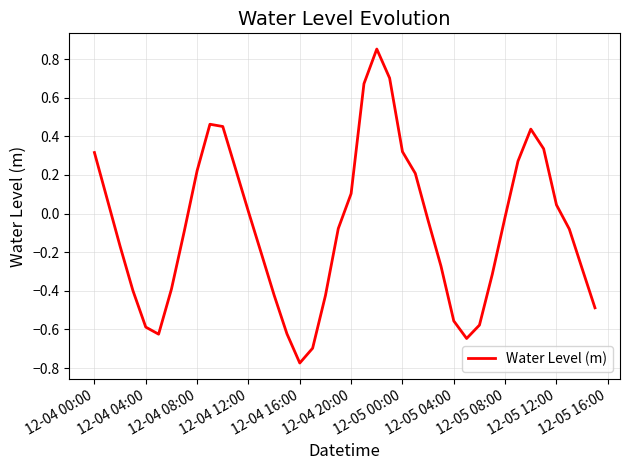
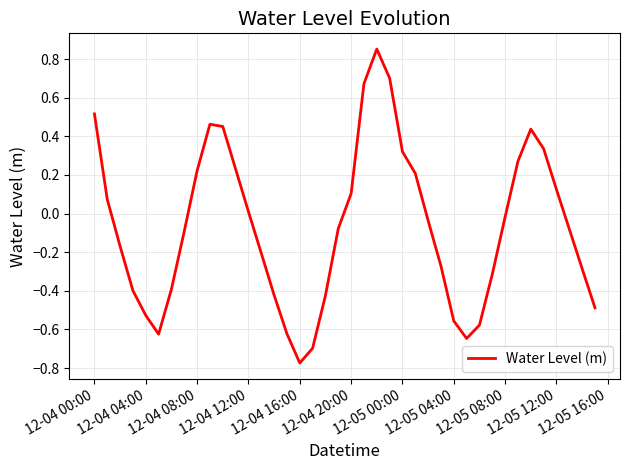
  {
-   "12-04 00:00": 0.32,
-   "12-04 04:00": -0.59,
+   "12-04 00:00": 0.52,
+   "12-04 04:00": -0.53,
    "12-04 08:00": 0.22,
    "12-04 12:00": 0.01,
    "12-04 16:00": -0.77,
    "12-04 20:00": 0.10,
    "12-05 00:00": 0.32,
    "12-05 04:00": -0.56,
    "12-05 08:00": -0.02,
-   "12-05 12:00": 0.04
+   "12-05 12:00": 0.12
  }
